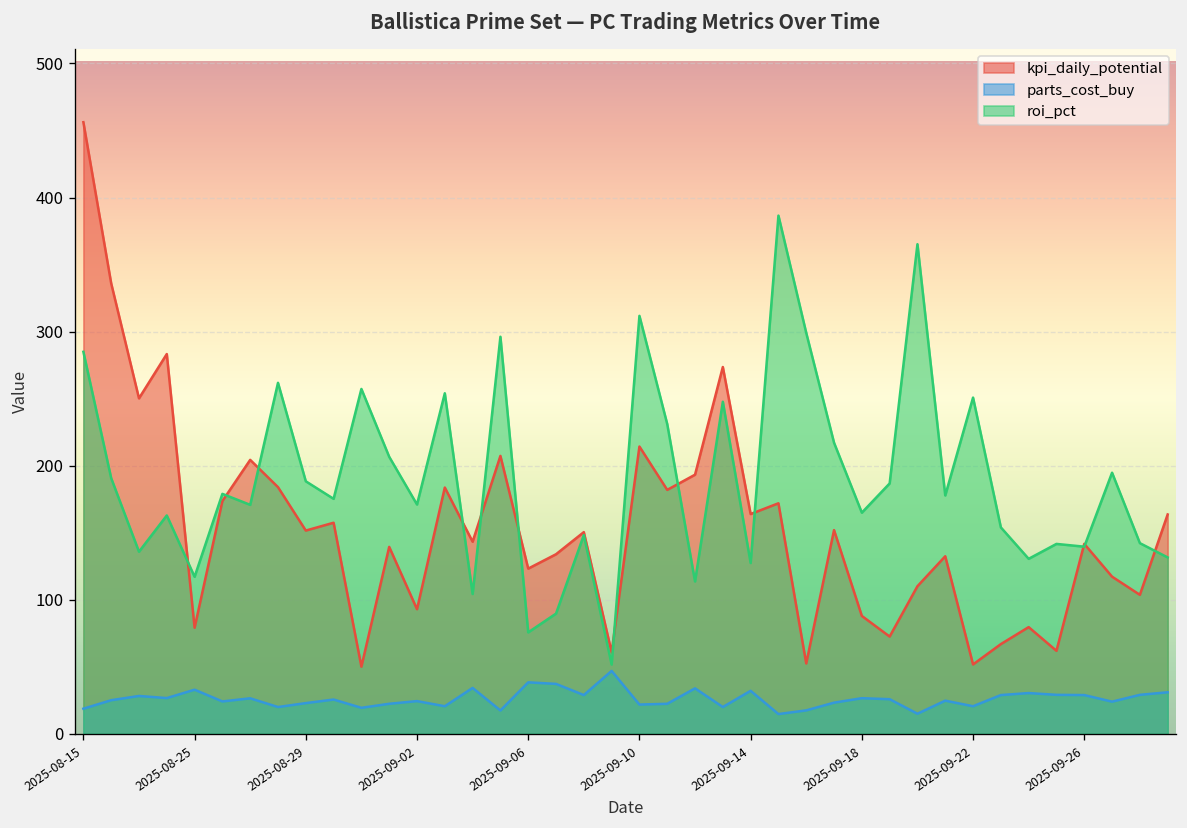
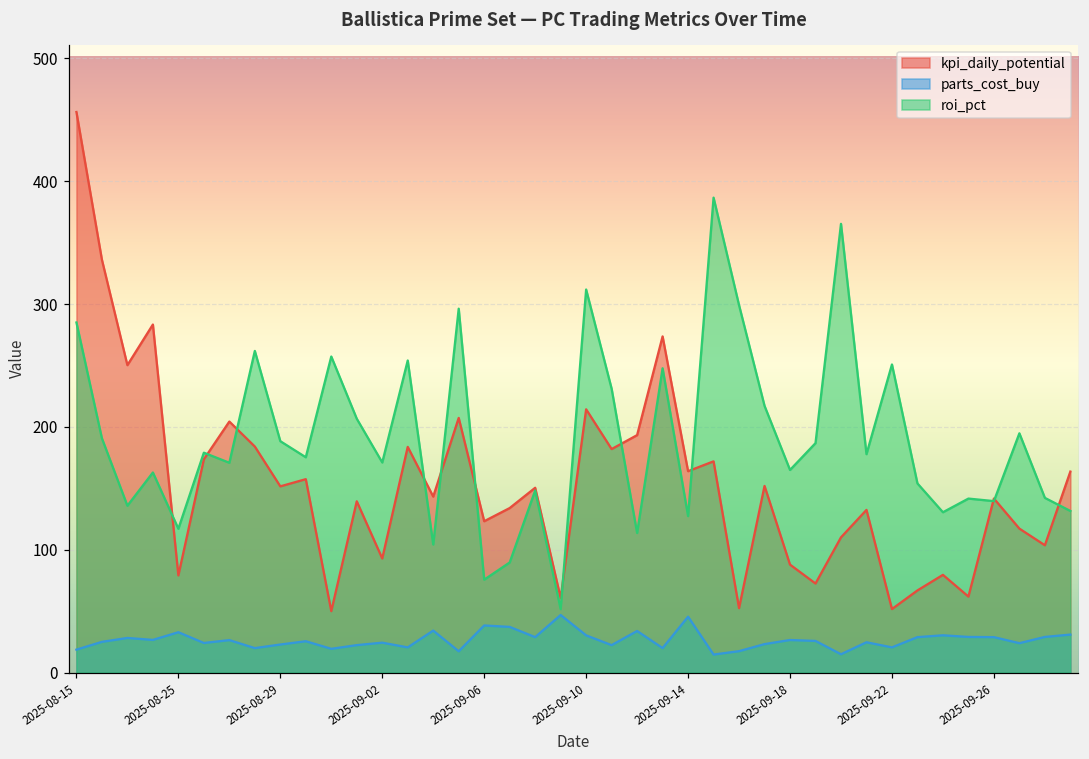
  {
    "kpi_daily_potential": {
      "2025-08-15": 456,
      "2025-08-25": 79,
      "2025-08-29": 152,
      "2025-09-02": 93,
      "2025-09-06": 123,
      "2025-09-10": 214,
      "2025-09-14": 164,
      "2025-09-18": 88,
      "2025-09-22": 52
    },
    "parts_cost_buy": {
      "2025-08-15": 19,
      "2025-08-25": 33,
      "2025-08-29": 23,
      "2025-09-02": 24,
      "2025-09-06": 39,
-     "2025-09-10": 22,
-     "2025-09-14": 32,
+     "2025-09-10": 30,
+     "2025-09-14": 46,
      "2025-09-18": 27,
      "2025-09-22": 21,
      "2025-09-26": 29
    },
    "roi_pct": {
      "2025-08-15": 285,
      "2025-08-25": 117,
      "2025-08-29": 188,
      "2025-09-02": 171,
      "2025-09-06": 76,
      "2025-09-10": 312,
      "2025-09-14": 127,
      "2025-09-18": 165,
      "2025-09-22": 251
    }
  }
